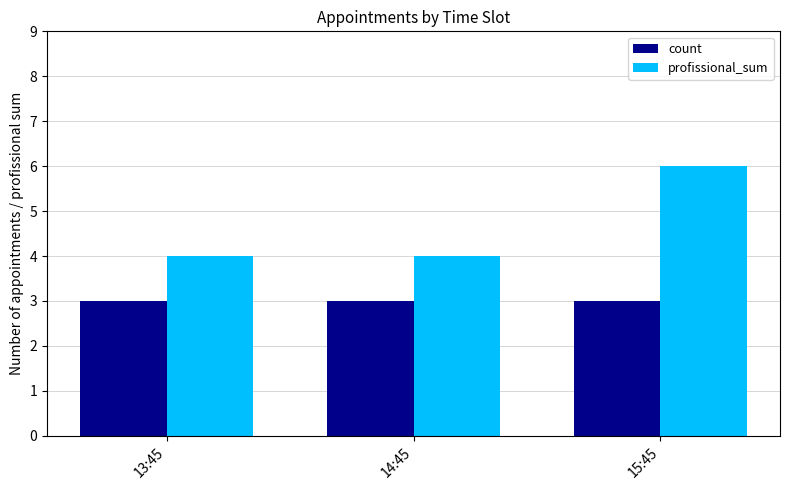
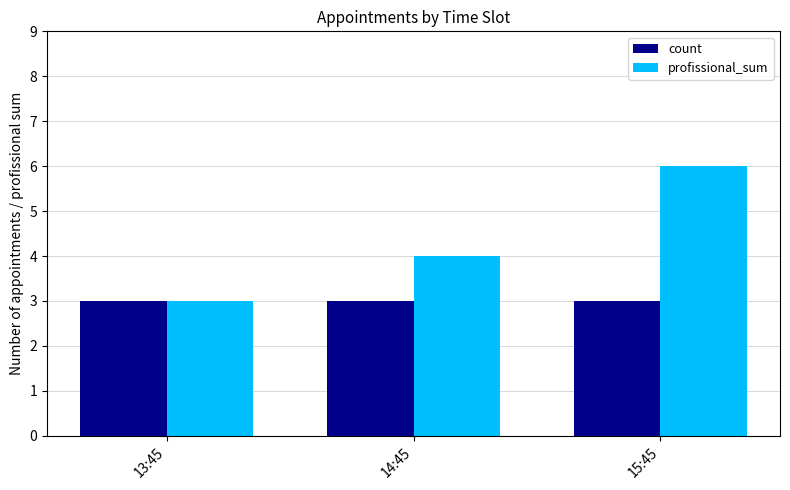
  {
    "count": {
      "13:45": 3,
      "14:45": 3,
      "15:45": 3
    },
    "profissional_sum": {
-     "13:45": 4,
+     "13:45": 3,
      "14:45": 4,
      "15:45": 6
    }
  }
